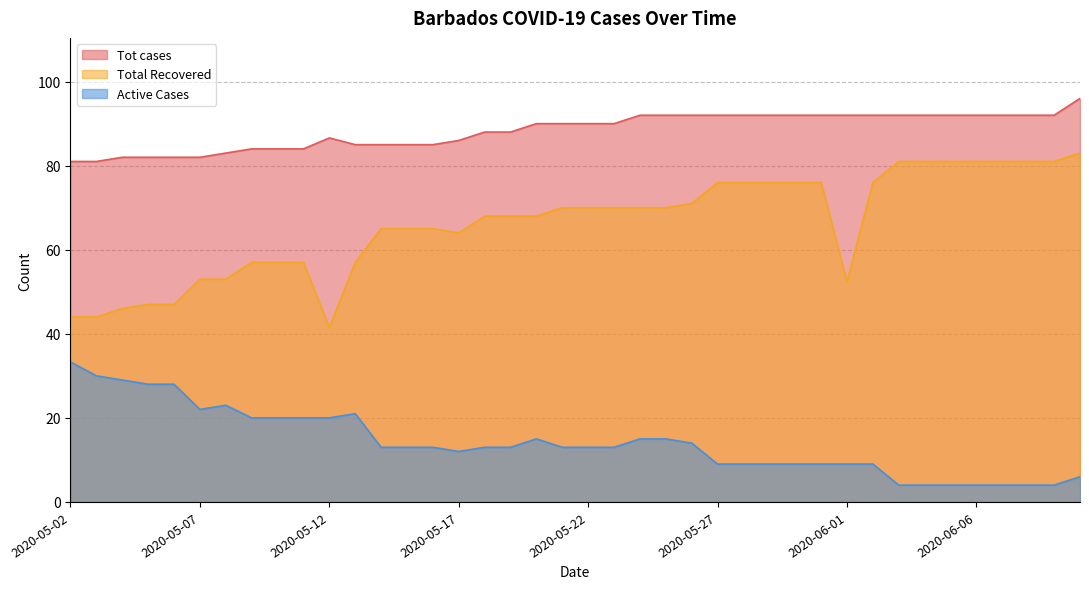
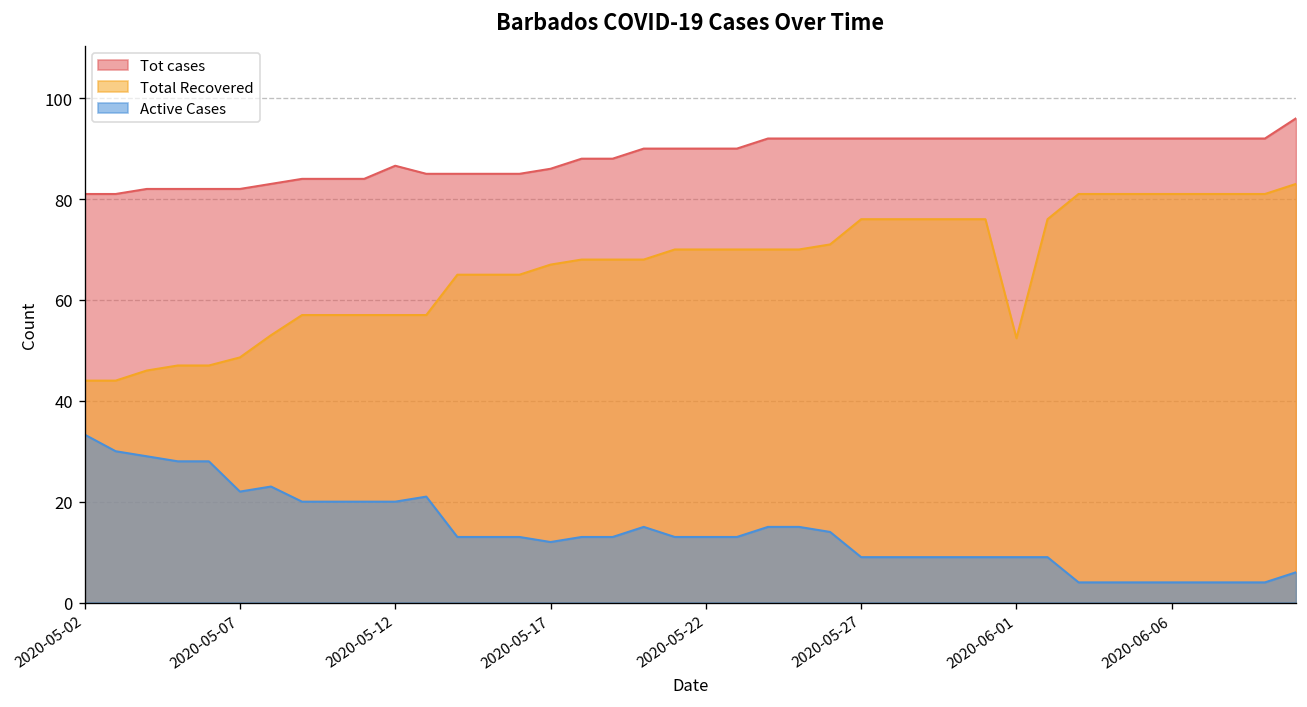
  {
    "Tot cases": {
      "2020-05-02": 81,
      "2020-05-07": 82,
      "2020-05-12": 87,
      "2020-05-17": 86,
      "2020-05-22": 90,
      "2020-05-27": 92,
      "2020-06-01": 92,
      "2020-06-06": 92
    },
    "Total Recovered": {
      "2020-05-02": 44,
-     "2020-05-07": 53,
-     "2020-05-12": 42,
-     "2020-05-17": 64,
+     "2020-05-07": 49,
+     "2020-05-12": 57,
+     "2020-05-17": 67,
      "2020-05-22": 70,
      "2020-05-27": 76,
      "2020-06-01": 52,
      "2020-06-06": 81
    },
    "Active Cases": {
      "2020-05-02": 33,
      "2020-05-07": 22,
      "2020-05-12": 20,
      "2020-05-17": 12,
      "2020-05-22": 13,
      "2020-05-27": 9,
      "2020-06-01": 9,
      "2020-06-06": 4
    }
  }
